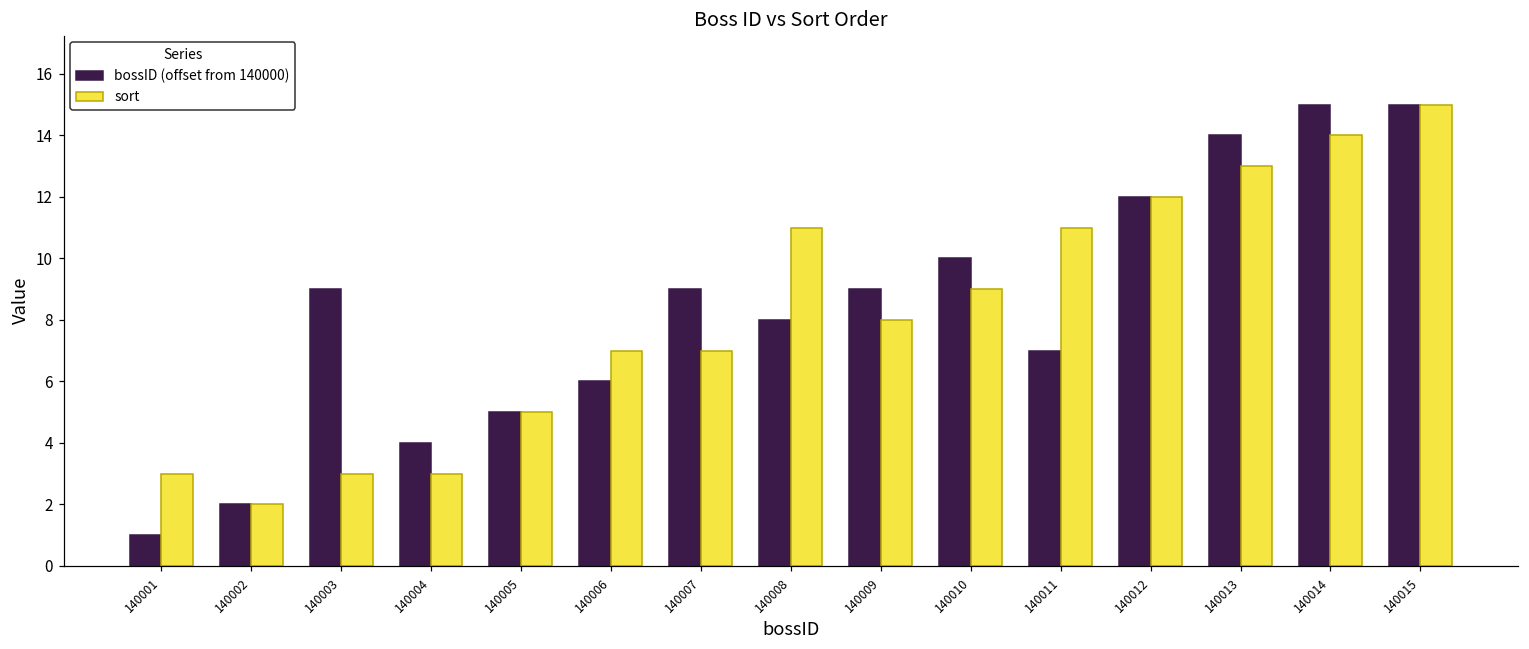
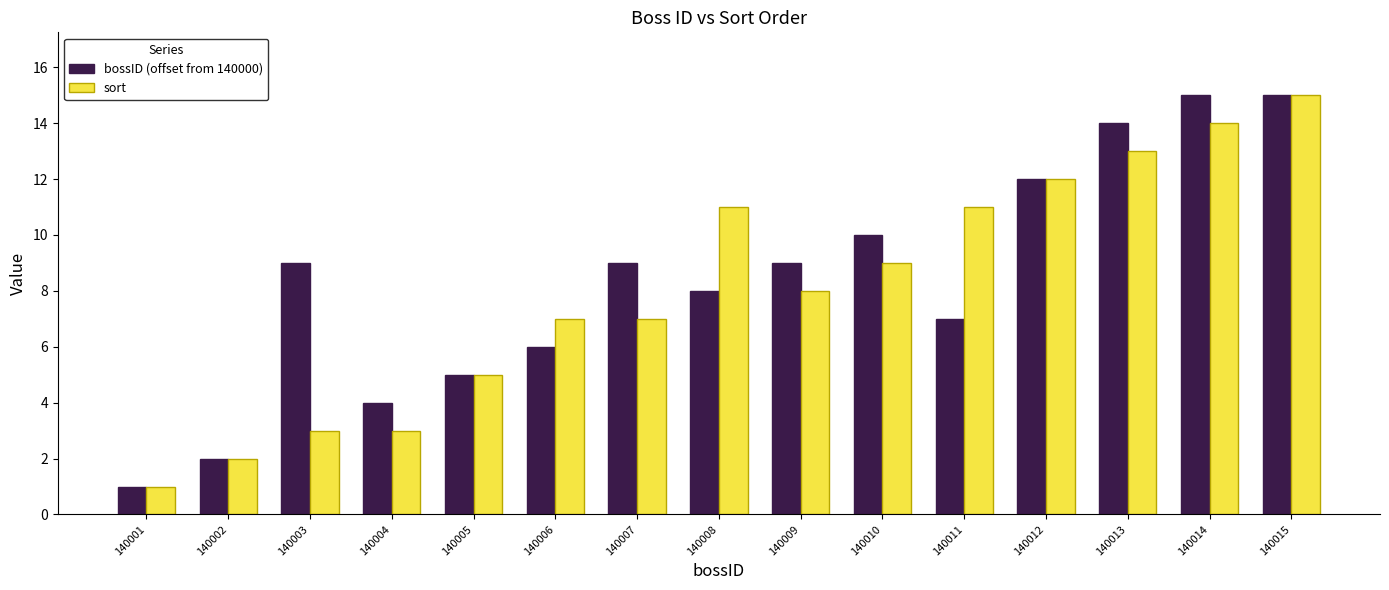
  {
    "bossID (offset from 140000)": {
      "140001": 1,
      "140002": 2,
      "140003": 9,
      "140004": 4,
      "140005": 5,
      "140006": 6,
      "140007": 9,
      "140008": 8,
      "140009": 9,
      "140010": 10,
      "140011": 7,
      "140012": 12,
      "140013": 14,
      "140014": 15,
      "140015": 15
    },
    "sort": {
-     "140001": 3,
+     "140001": 1,
      "140002": 2,
      "140003": 3,
      "140004": 3,
      "140005": 5,
      "140006": 7,
      "140007": 7,
      "140008": 11,
      "140009": 8,
      "140010": 9,
      "140011": 11,
      "140012": 12,
      "140013": 13,
      "140014": 14,
      "140015": 15
    }
  }
